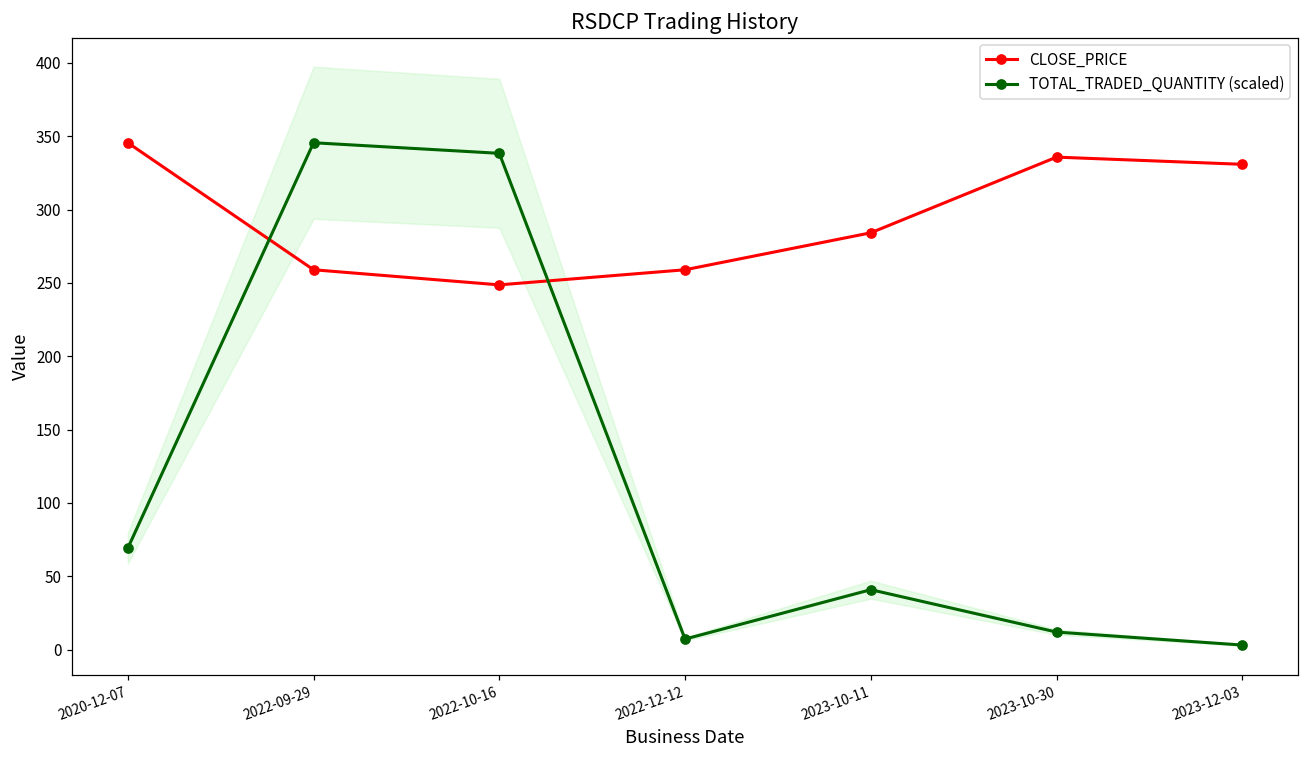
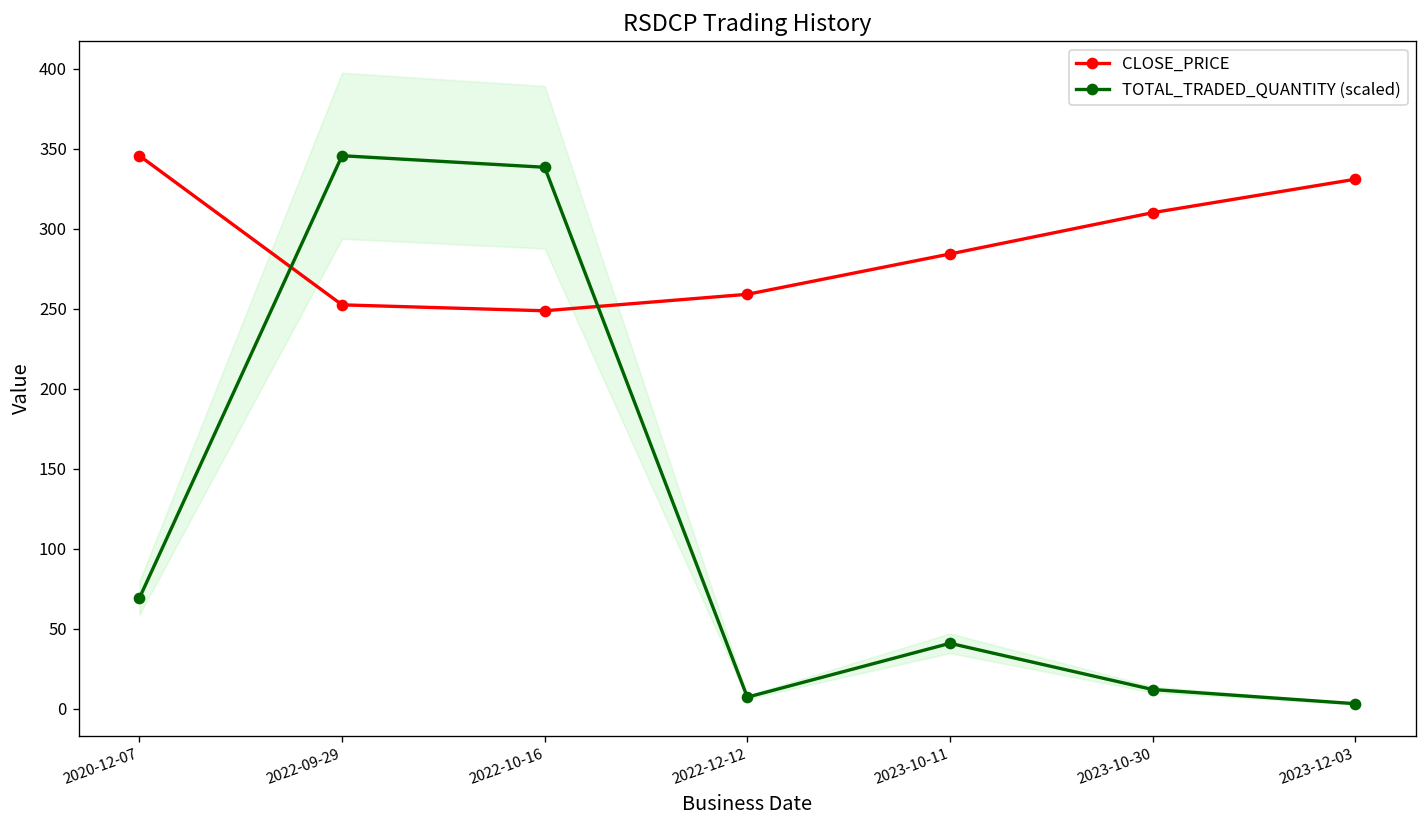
  {
    "CLOSE_PRICE": {
      "2020-12-07": 346,
-     "2022-09-29": 259,
+     "2022-09-29": 252,
      "2022-10-16": 249,
      "2022-12-12": 259,
      "2023-10-11": 284,
-     "2023-10-30": 336,
+     "2023-10-30": 310,
      "2023-12-03": 331
    },
    "TOTAL_TRADED_QUANTITY (scaled)": {
      "2020-12-07": 69,
      "2022-09-29": 346,
      "2022-10-16": 338,
      "2023-10-11": 41
    }
  }
